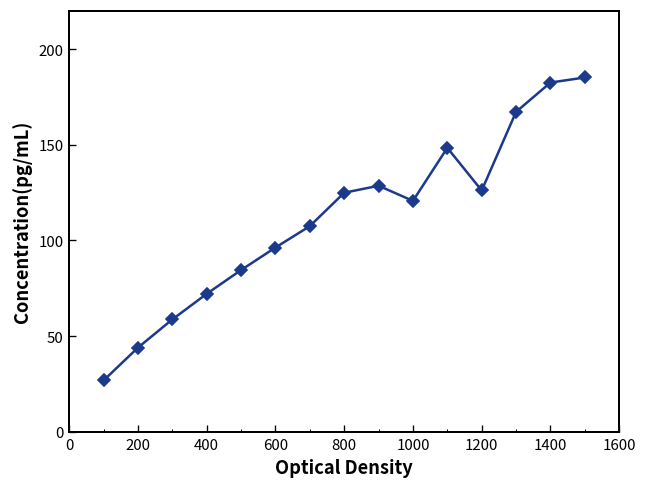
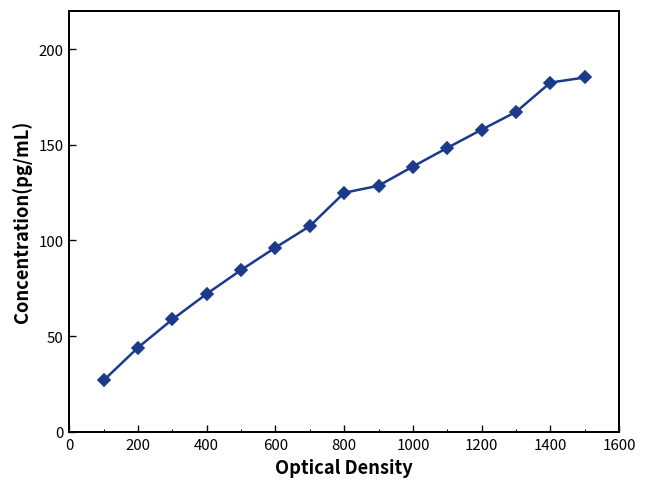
  {
    "200": 44,
    "400": 72,
    "600": 96,
    "800": 125,
-   "1000": 121,
-   "1200": 126,
+   "1000": 139,
+   "1200": 158,
    "1400": 183
  }
